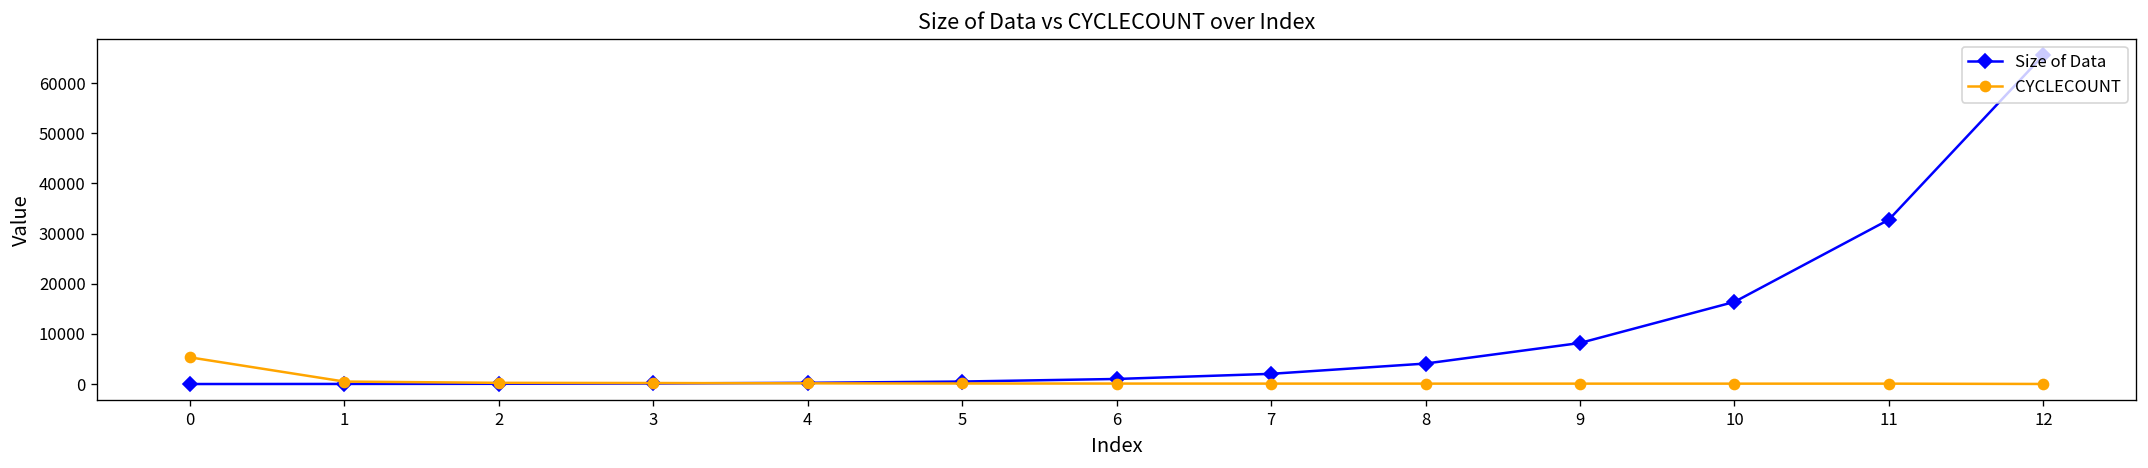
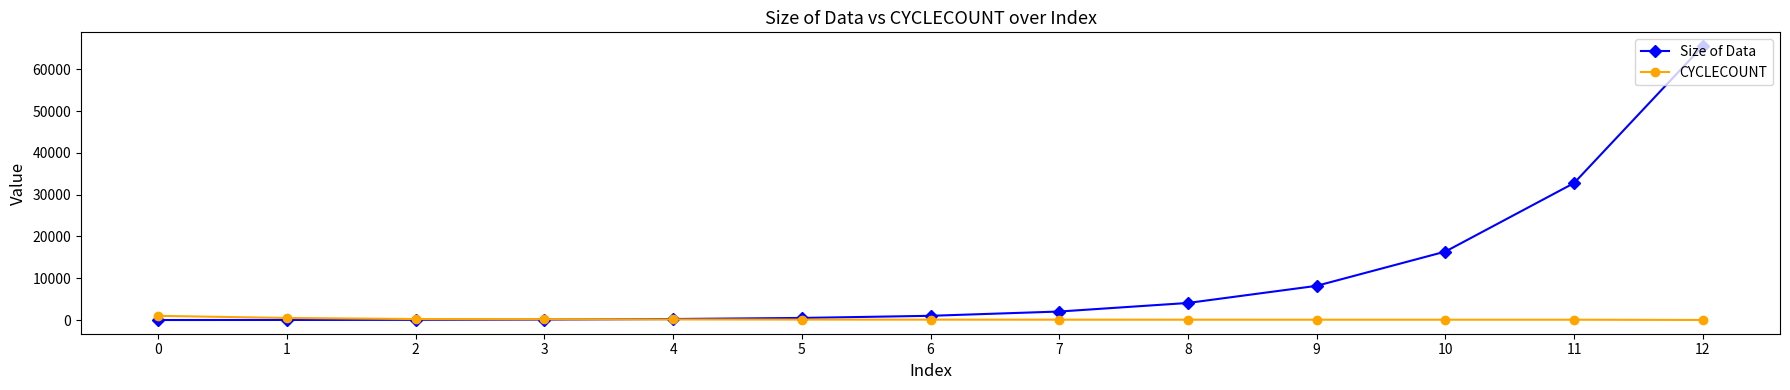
  {
    "Size of Data": {
      "0": 0,
      "6": 1000,
      "7": 2000,
      "8": 4000,
      "9": 8000,
      "10": 16000,
      "11": 33000
    },
    "CYCLECOUNT": {
-     "0": 5000,
+     "0": 1000,
      "6": 0,
      "7": 0,
      "8": 0,
      "9": 0,
      "10": 0,
      "11": 0,
      "12": 0
    }
  }
